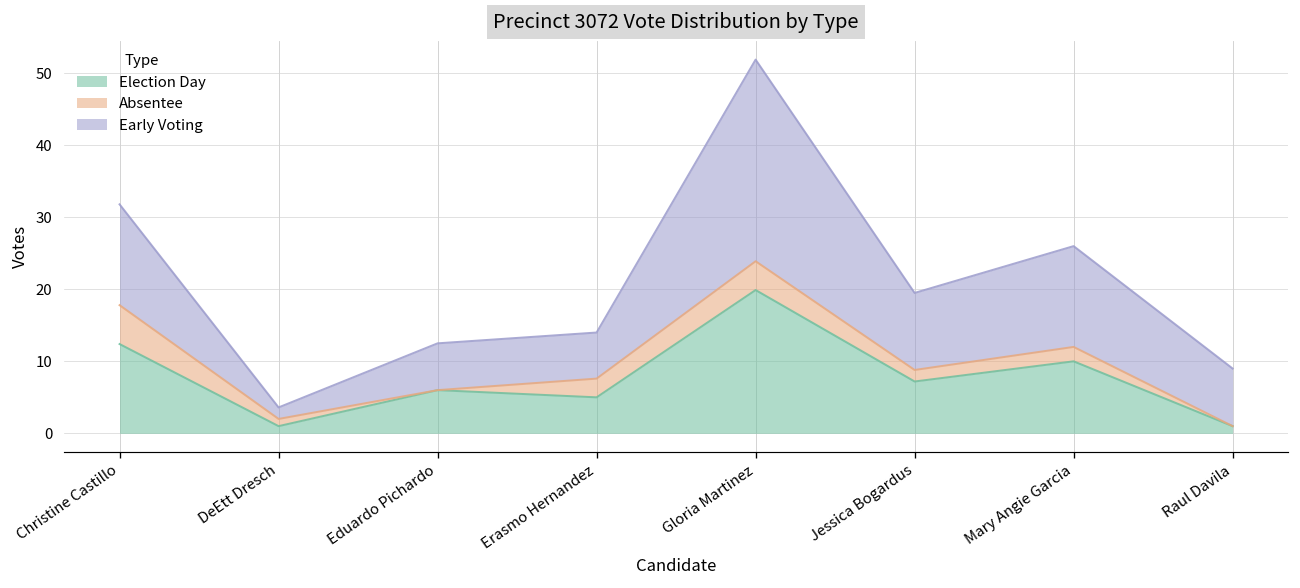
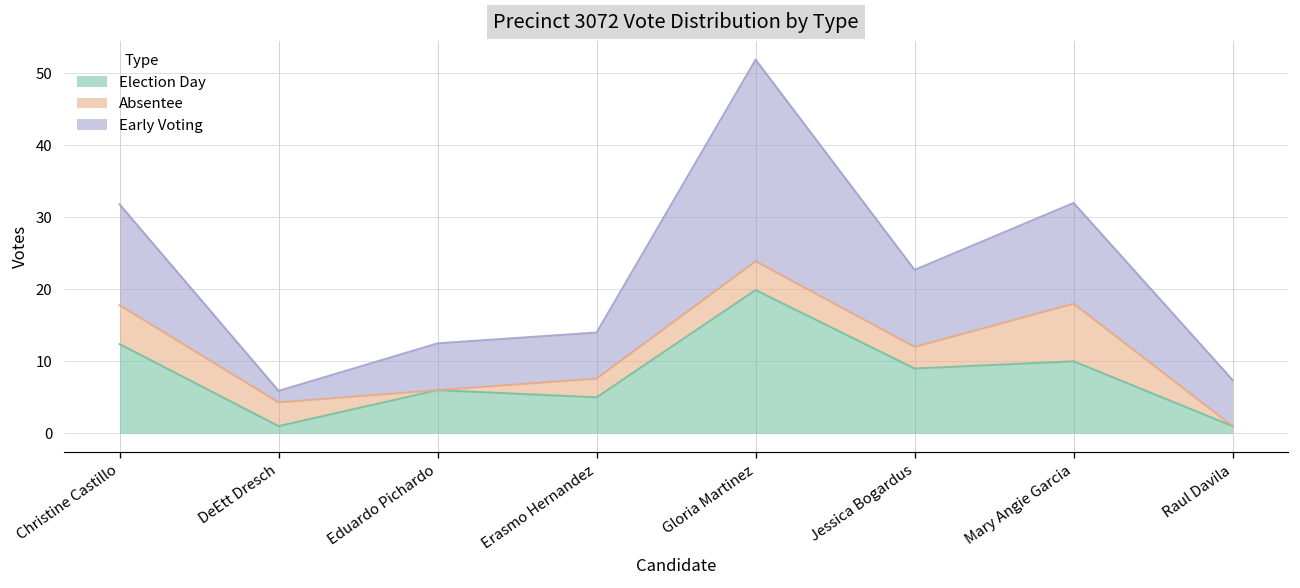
  {
    "Election Day": {
      "Christine Castillo": 12,
      "DeEtt Dresch": 1,
      "Erasmo Hernandez": 5,
      "Gloria Martinez": 20,
-     "Jessica Bogardus": 7,
+     "Jessica Bogardus": 9,
      "Mary Angie Garcia": 10
    },
    "Absentee": {
      "Christine Castillo": 5,
-     "DeEtt Dresch": 1,
+     "DeEtt Dresch": 3,
      "Erasmo Hernandez": 3,
      "Gloria Martinez": 4,
-     "Jessica Bogardus": 2,
-     "Mary Angie Garcia": 2
+     "Jessica Bogardus": 3,
+     "Mary Angie Garcia": 8
    },
    "Early Voting": {
      "Christine Castillo": 14,
      "DeEtt Dresch": 2,
      "Eduardo Pichardo": 7,
      "Erasmo Hernandez": 6,
      "Gloria Martinez": 28,
      "Jessica Bogardus": 11,
      "Mary Angie Garcia": 14,
-     "Raul Davila": 8
+     "Raul Davila": 6
    }
  }
